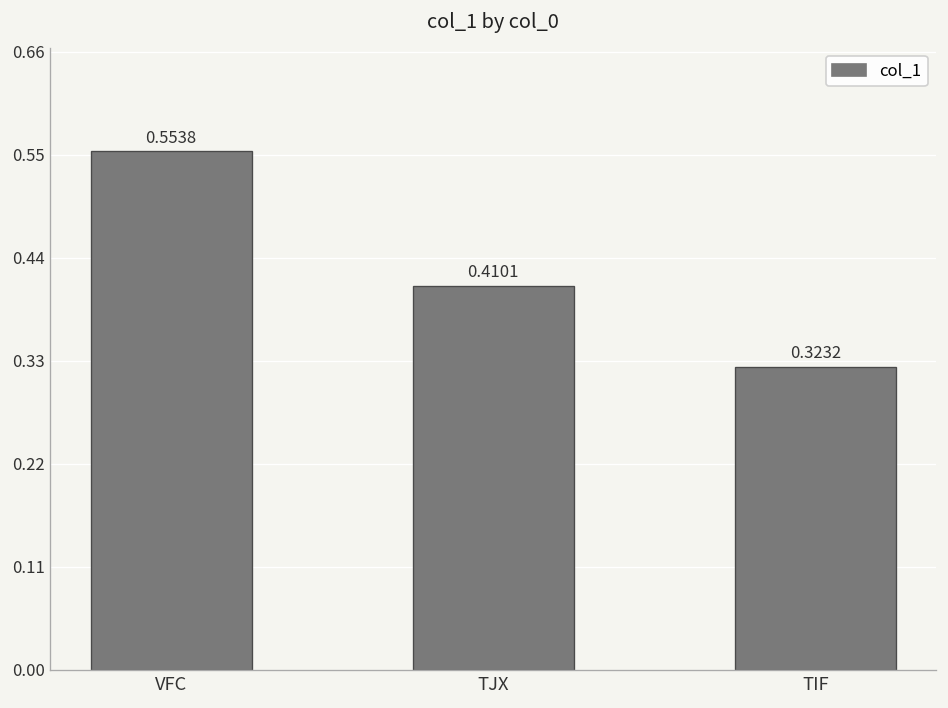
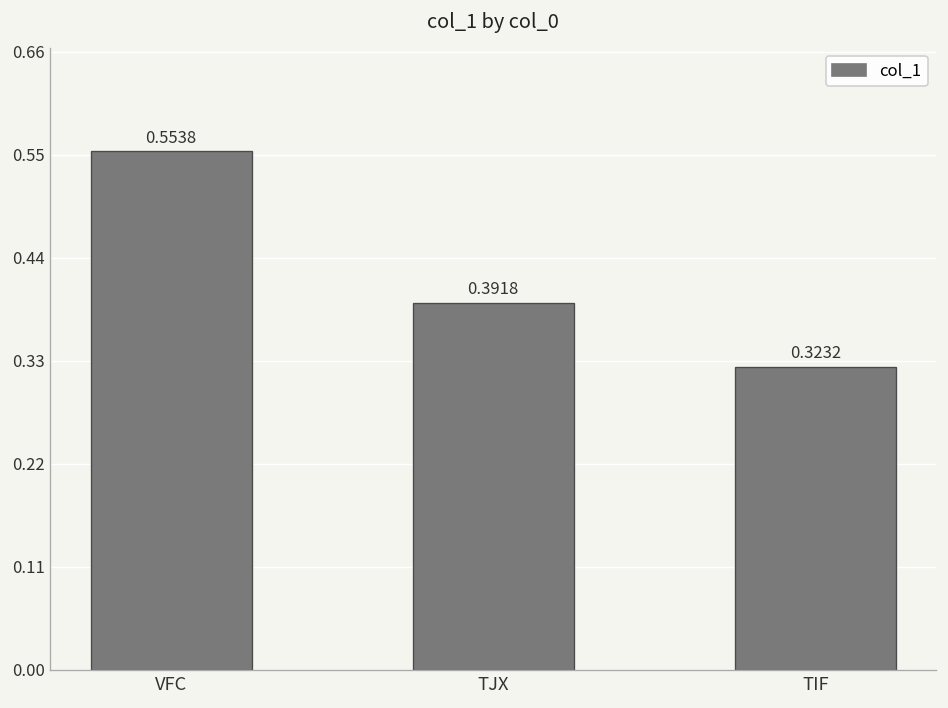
  {
    "VFC": 0.5538,
-   "TJX": 0.4101,
+   "TJX": 0.3918,
    "TIF": 0.3232
  }
